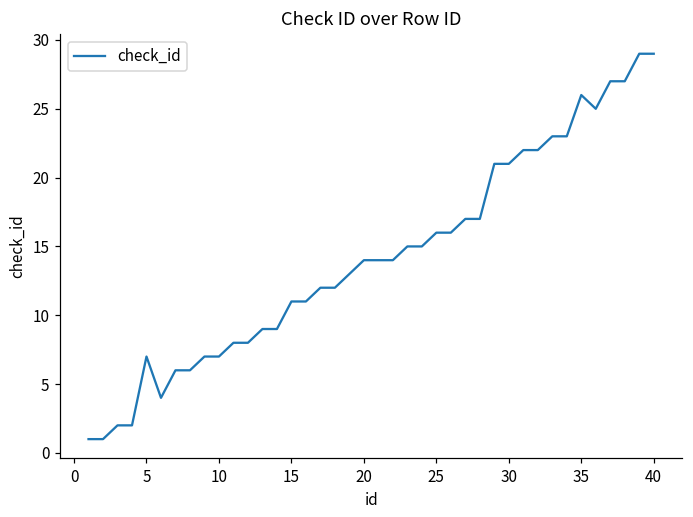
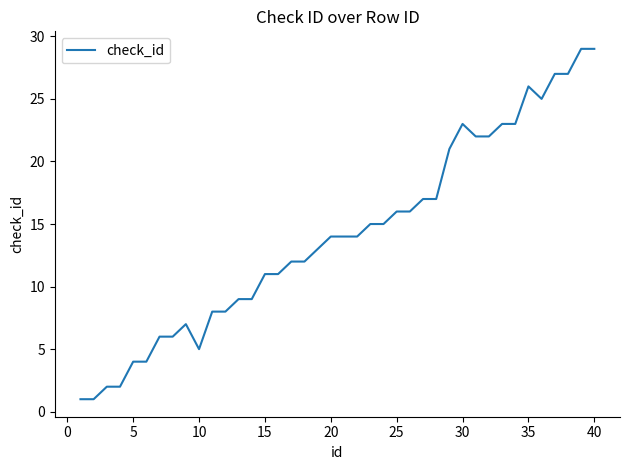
  {
-   "5": 7,
-   "10": 7,
+   "5": 4,
+   "10": 5,
    "15": 11,
    "20": 14,
    "25": 16,
-   "30": 21,
+   "30": 23,
    "35": 26,
    "40": 29
  }
